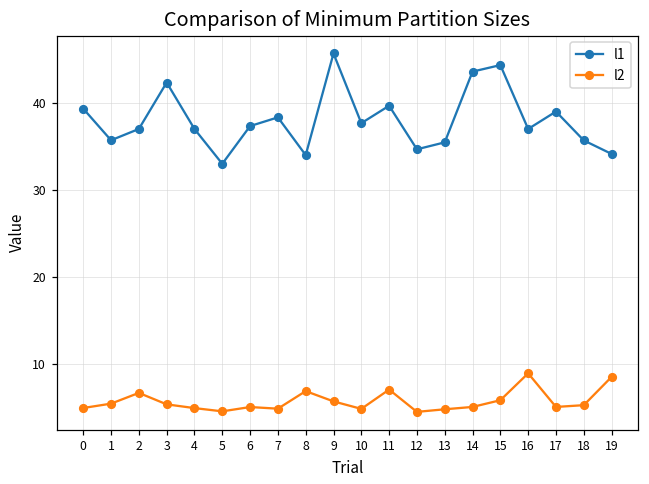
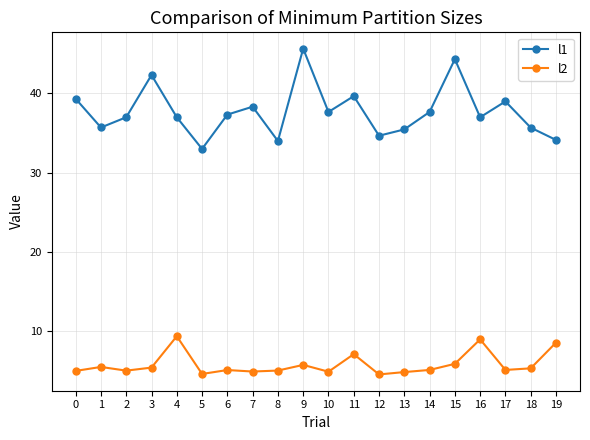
  {
    "l1": {
      "0": 39,
      "1": 36,
      "2": 37,
      "3": 42,
      "4": 37,
      "5": 33,
      "6": 37,
      "7": 38,
      "8": 34,
      "9": 46,
      "10": 38,
      "11": 40,
      "12": 35,
      "13": 35,
-     "14": 44,
+     "14": 38,
      "15": 44,
      "16": 37,
      "17": 39,
      "18": 36,
      "19": 34
    },
    "l2": {
      "0": 5,
      "1": 5,
-     "2": 7,
+     "2": 5,
      "3": 5,
-     "4": 5,
+     "4": 9,
      "5": 5,
      "6": 5,
      "7": 5,
-     "8": 7,
+     "8": 5,
      "9": 6,
      "10": 5,
      "11": 7,
      "12": 5,
      "13": 5,
      "14": 5,
      "15": 6,
      "16": 9,
      "17": 5,
      "18": 5,
      "19": 9
    }
  }
